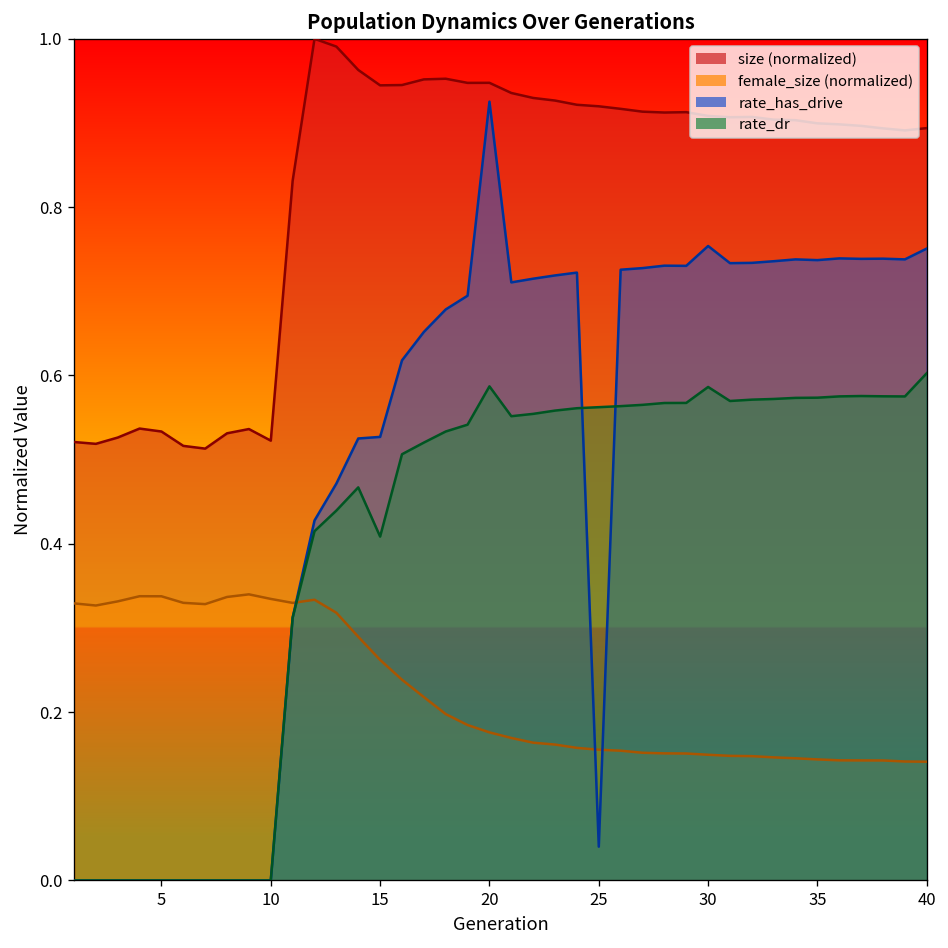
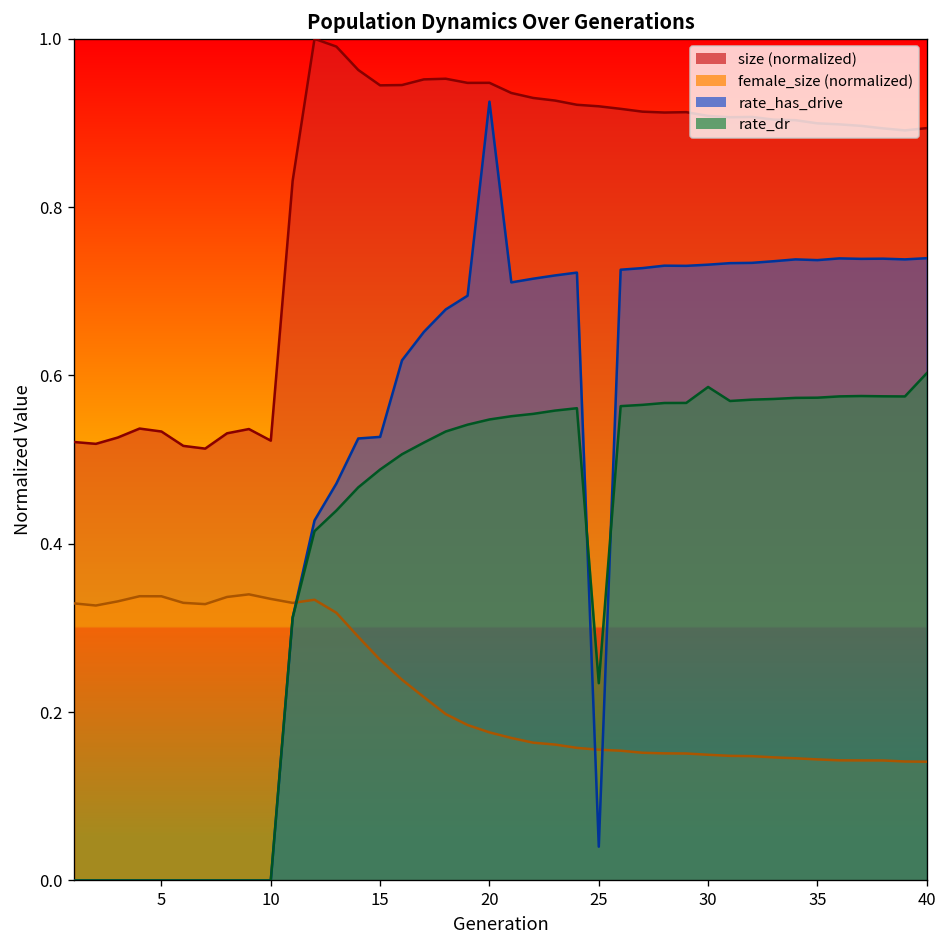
  {
    "rate_has_drive": {
      "15": 0.53,
      "20": 0.93,
      "25": 0.04,
-     "30": 0.75,
+     "30": 0.73,
      "35": 0.74,
-     "40": 0.75
+     "40": 0.74
    },
    "rate_dr": {
-     "15": 0.41,
-     "20": 0.59,
-     "25": 0.56,
+     "15": 0.49,
+     "20": 0.55,
+     "25": 0.23,
      "30": 0.59,
      "35": 0.57,
      "40": 0.60
    }
  }
